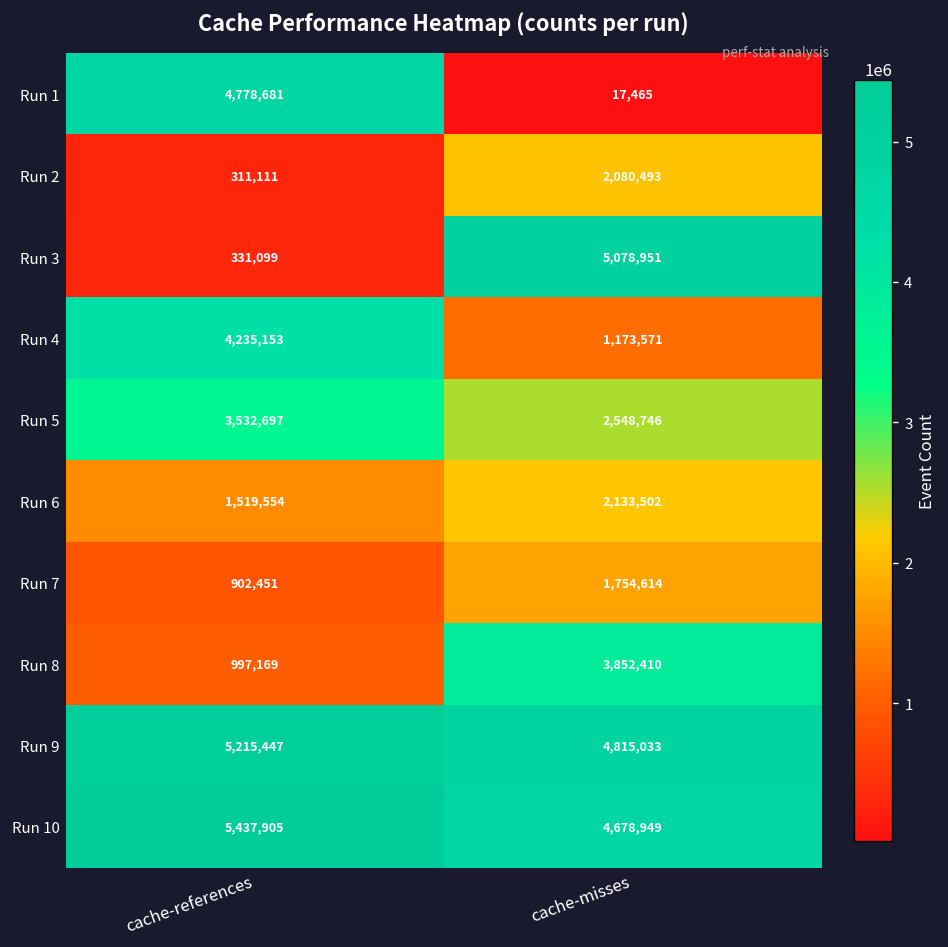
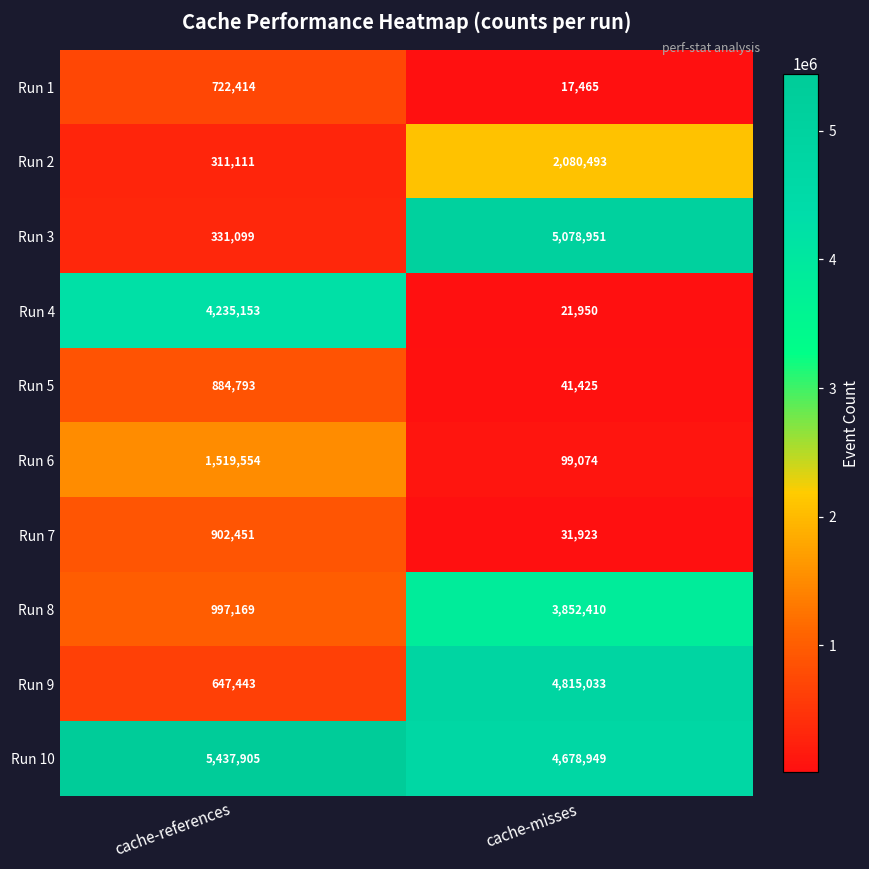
  {
    "Run 1": {
-     "cache-references": "4,778,681",
+     "cache-references": "722,414",
      "cache-misses": "17,465"
    },
    "Run 2": {
      "cache-references": "311,111",
      "cache-misses": "2,080,493"
    },
    "Run 3": {
      "cache-references": "331,099",
      "cache-misses": "5,078,951"
    },
    "Run 4": {
      "cache-references": "4,235,153",
-     "cache-misses": "1,173,571"
+     "cache-misses": "21,950"
    },
    "Run 5": {
-     "cache-references": "3,532,697",
-     "cache-misses": "2,548,746"
+     "cache-references": "884,793",
+     "cache-misses": "41,425"
    },
    "Run 6": {
      "cache-references": "1,519,554",
-     "cache-misses": "2,133,502"
+     "cache-misses": "99,074"
    },
    "Run 7": {
      "cache-references": "902,451",
-     "cache-misses": "1,754,614"
+     "cache-misses": "31,923"
    },
    "Run 8": {
      "cache-references": "997,169",
      "cache-misses": "3,852,410"
    },
    "Run 9": {
-     "cache-references": "5,215,447",
+     "cache-references": "647,443",
      "cache-misses": "4,815,033"
    },
    "Run 10": {
      "cache-references": "5,437,905",
      "cache-misses": "4,678,949"
    }
  }
